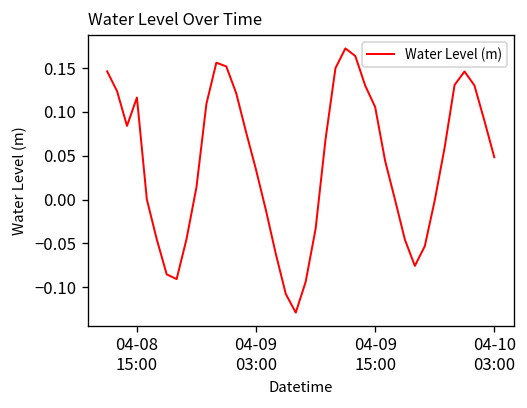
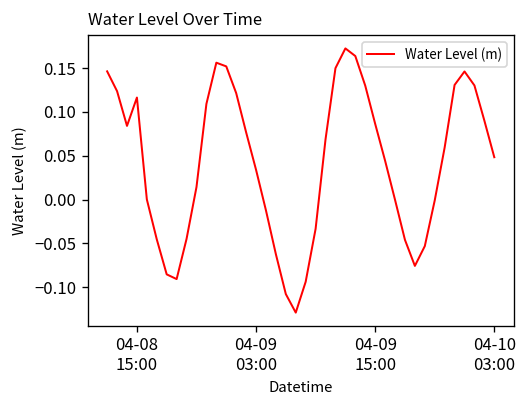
  {
    "04-08 15:00": 0.12,
    "04-09 03:00": 0.03,
-   "04-09 15:00": 0.11,
+   "04-09 15:00": 0.09,
    "04-10 03:00": 0.05
  }
